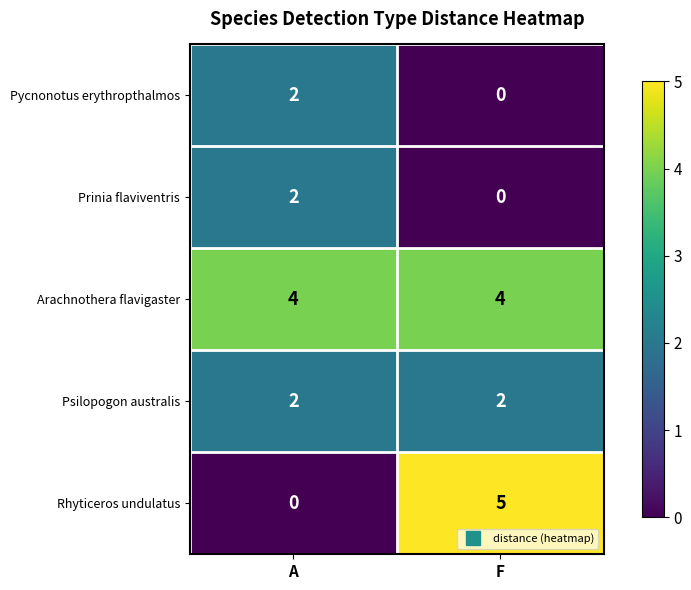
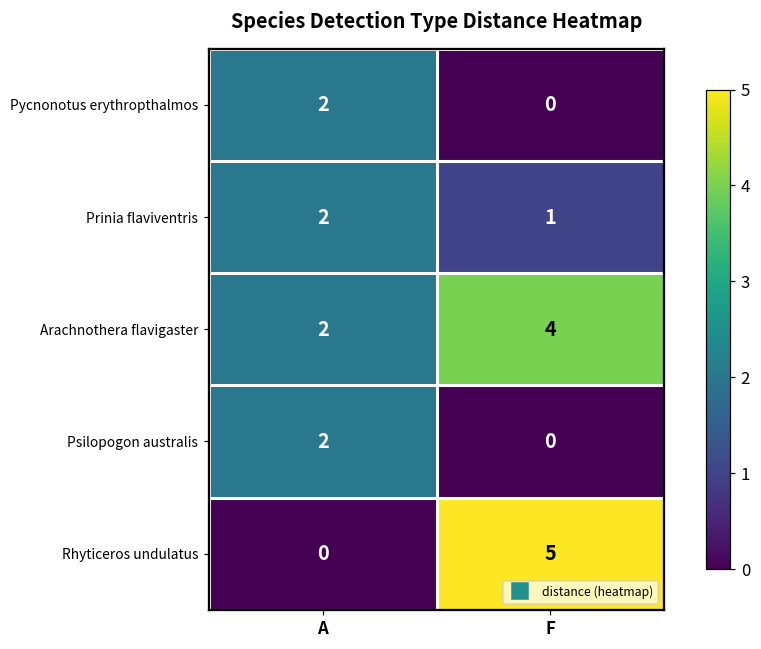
  {
    "Pycnonotus erythropthalmos": {
      "A": 2,
      "F": 0
    },
    "Prinia flaviventris": {
      "A": 2,
-     "F": 0
+     "F": 1
    },
    "Arachnothera flavigaster": {
-     "A": 4,
+     "A": 2,
      "F": 4
    },
    "Psilopogon australis": {
      "A": 2,
-     "F": 2
+     "F": 0
    },
    "Rhyticeros undulatus": {
      "A": 0,
      "F": 5
    }
  }
